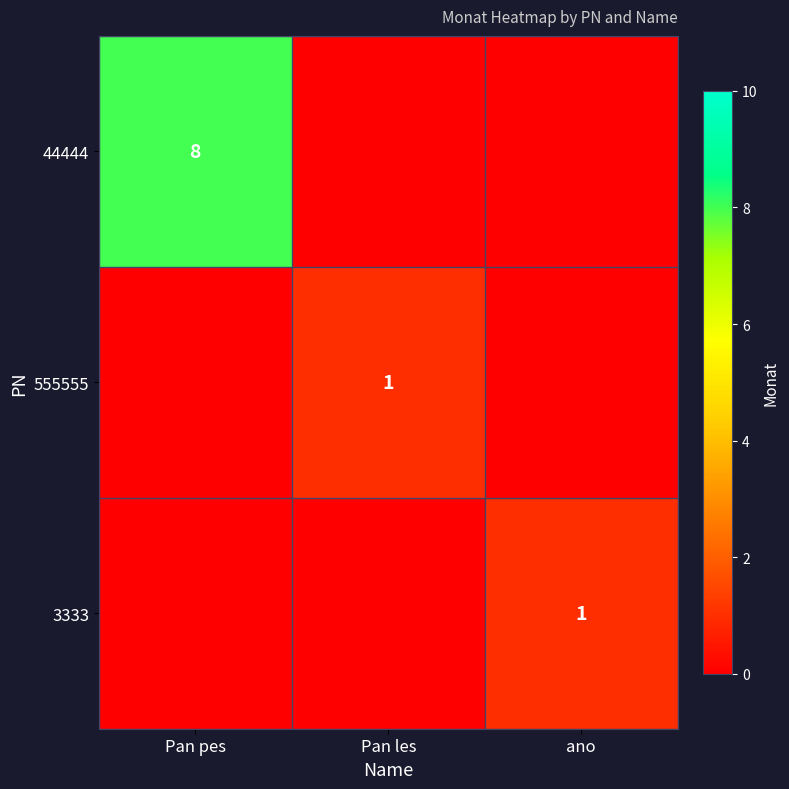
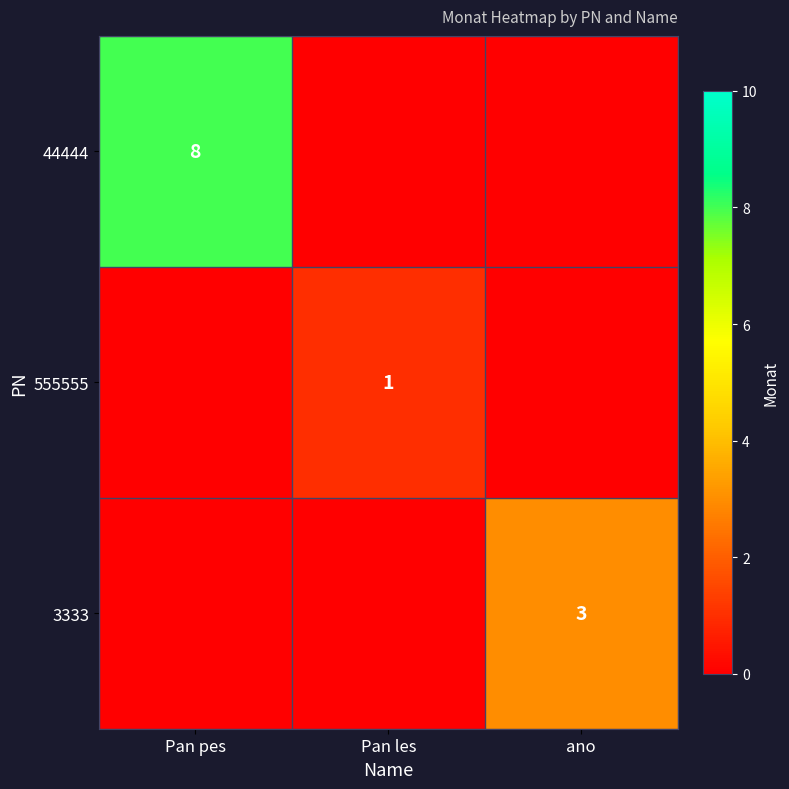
  {
    "44444": {
      "Pan pes": 8
    },
    "555555": {
      "Pan les": 1
    },
    "3333": {
-     "ano": 1
+     "ano": 3
    }
  }
